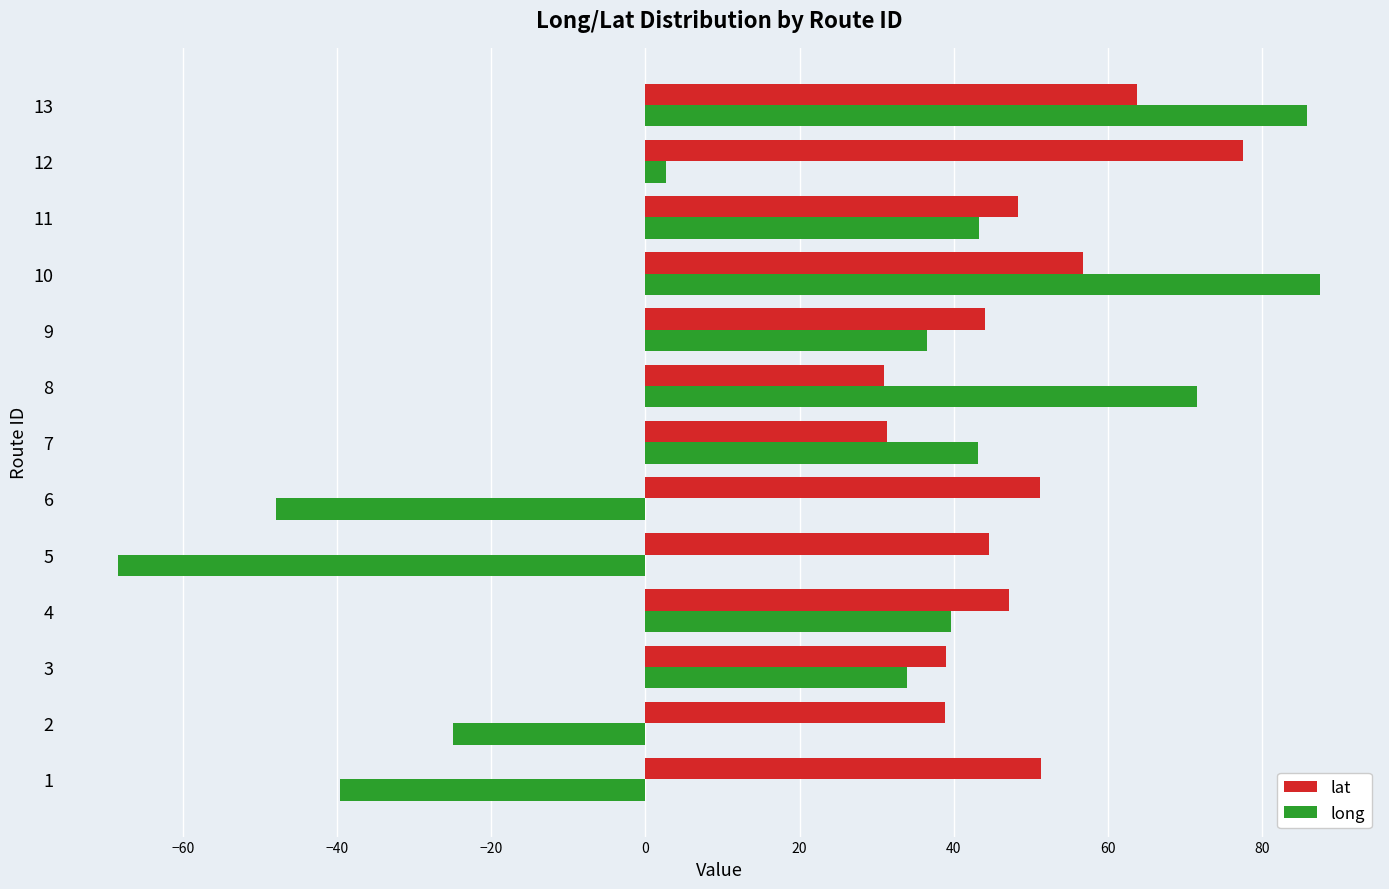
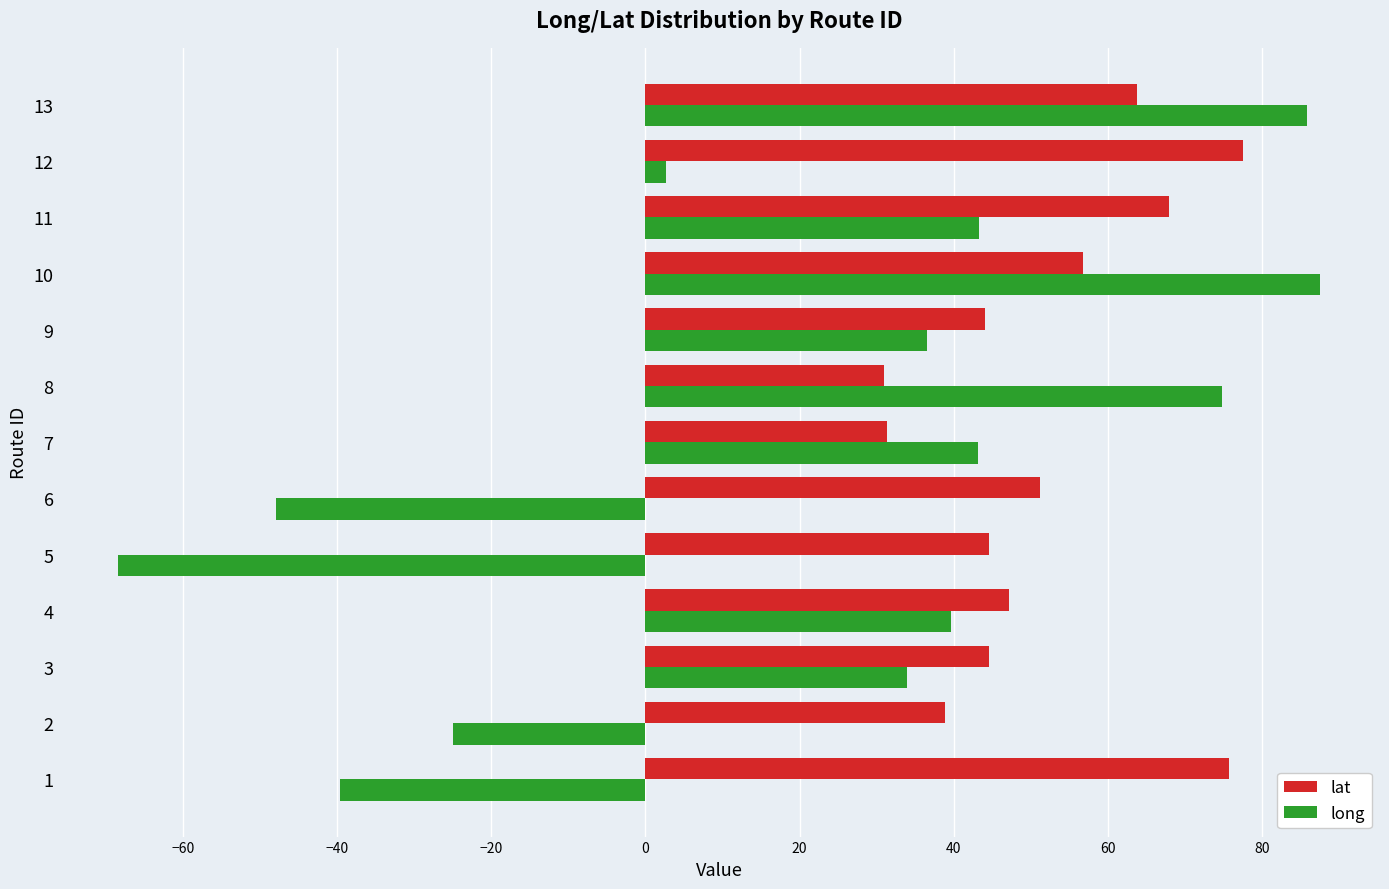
  {
    "lat": {
      "13": 64,
      "12": 78,
-     "11": 48,
+     "11": 68,
      "10": 57,
      "9": 44,
      "8": 31,
      "7": 31,
      "6": 51,
      "5": 45,
      "4": 47,
-     "3": 39,
+     "3": 45,
      "2": 39,
-     "1": 51
+     "1": 76
    },
    "long": {
      "13": 86,
      "12": 3,
      "11": 43,
      "10": 87,
      "9": 36,
-     "8": 71,
+     "8": 75,
      "7": 43,
      "6": -48,
      "5": -68,
      "4": 40,
      "3": 34,
      "2": -25,
      "1": -40
    }
  }
